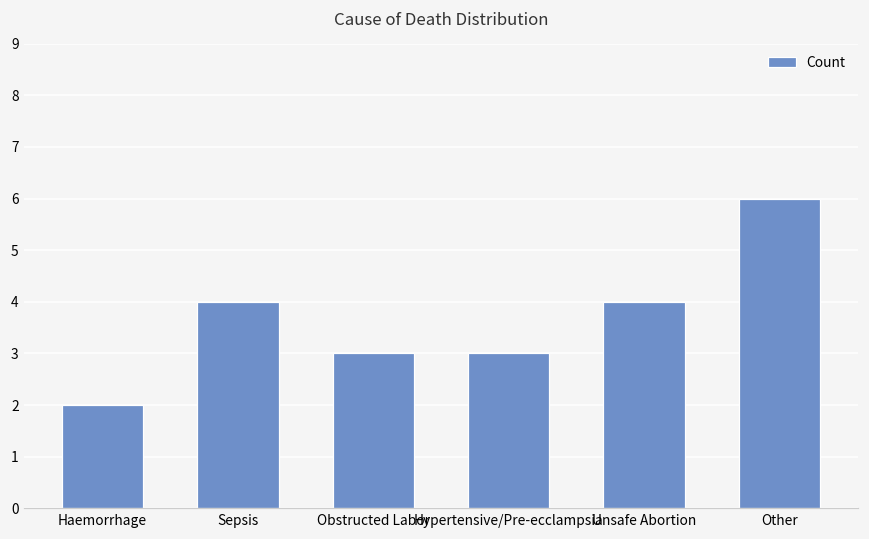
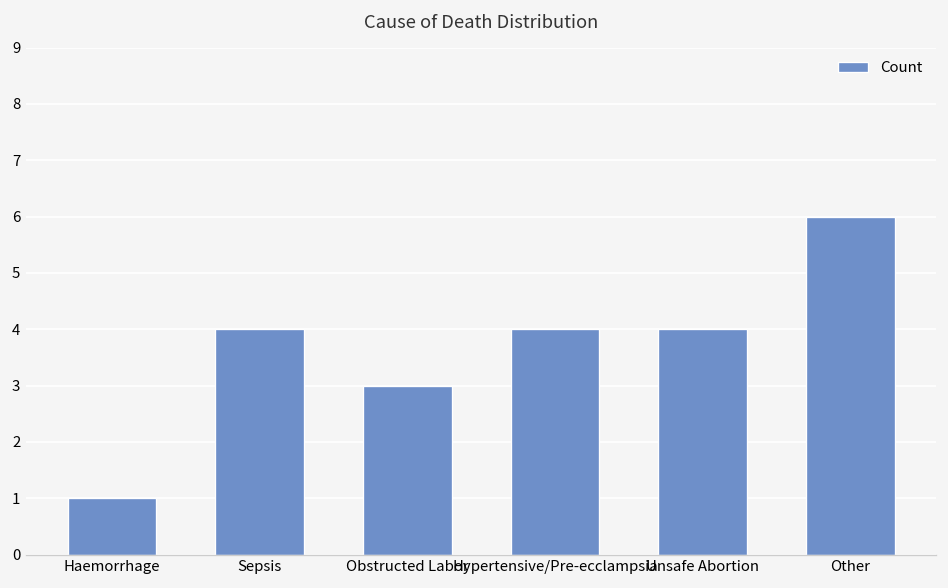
  {
-   "Haemorrhage": 2,
+   "Haemorrhage": 1,
    "Sepsis": 4,
    "Obstructed Labor": 3,
-   "Hypertensive/Pre-ecclampsia": 3,
+   "Hypertensive/Pre-ecclampsia": 4,
    "Unsafe Abortion": 4,
    "Other": 6
  }
